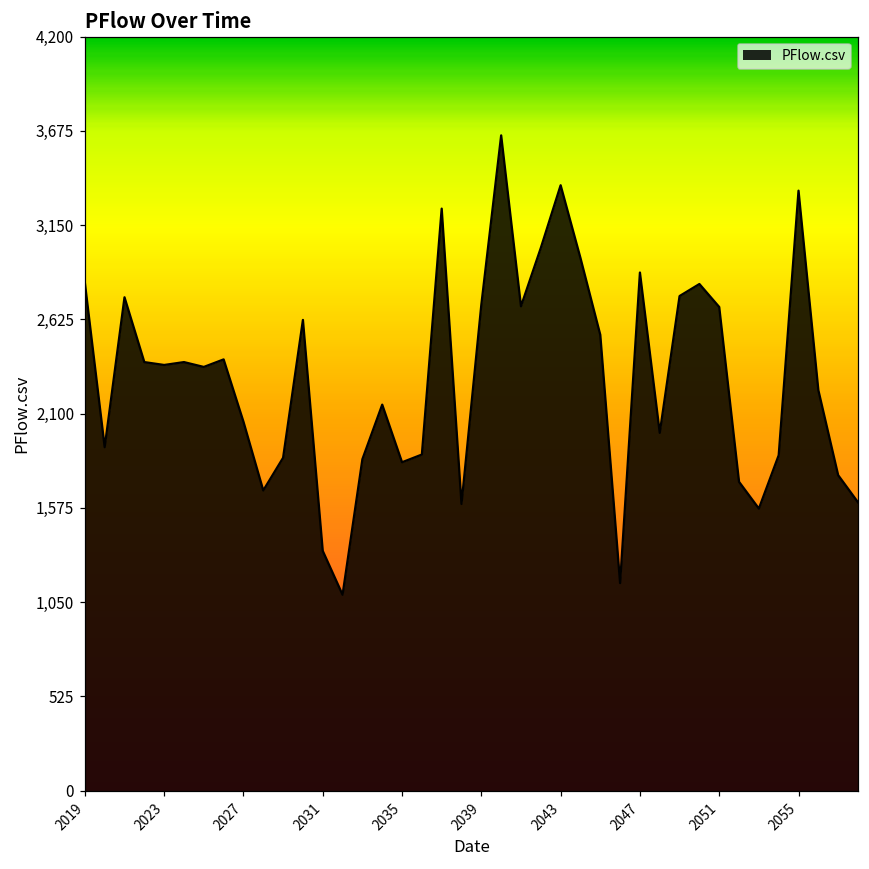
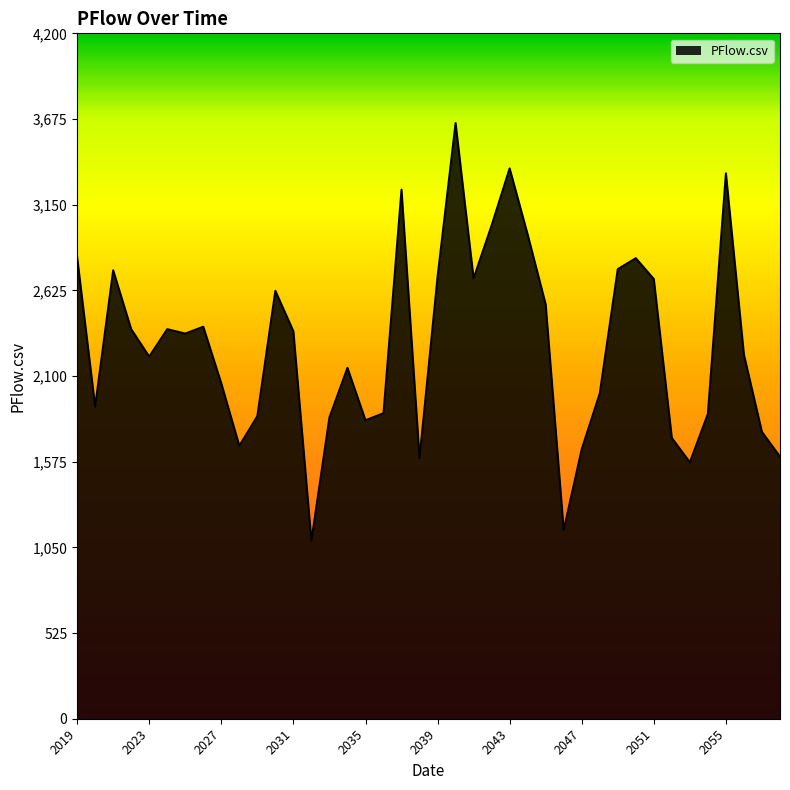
  {
    "2019": "2,830",
-   "2023": "2,370",
+   "2023": "2,220",
    "2027": "2,060",
-   "2031": "1,340",
+   "2031": "2,370",
    "2035": "1,830",
    "2039": "2,710",
    "2043": "3,370",
-   "2047": "2,890",
+   "2047": "1,650",
    "2051": "2,690",
    "2055": "3,340"
  }
